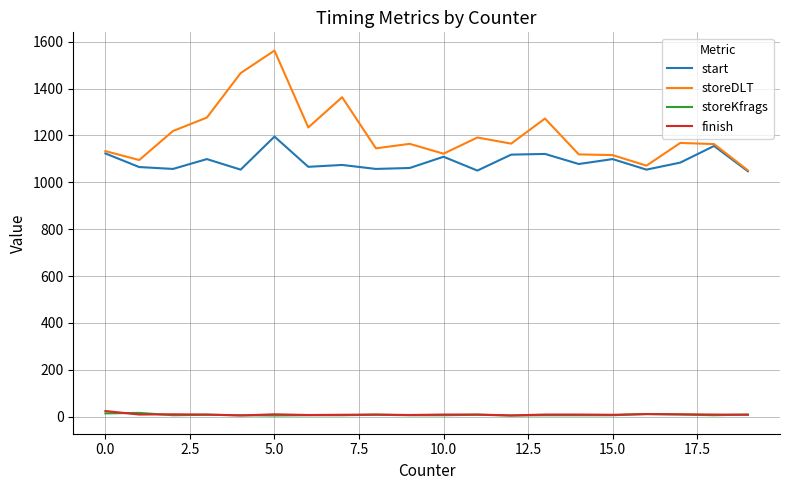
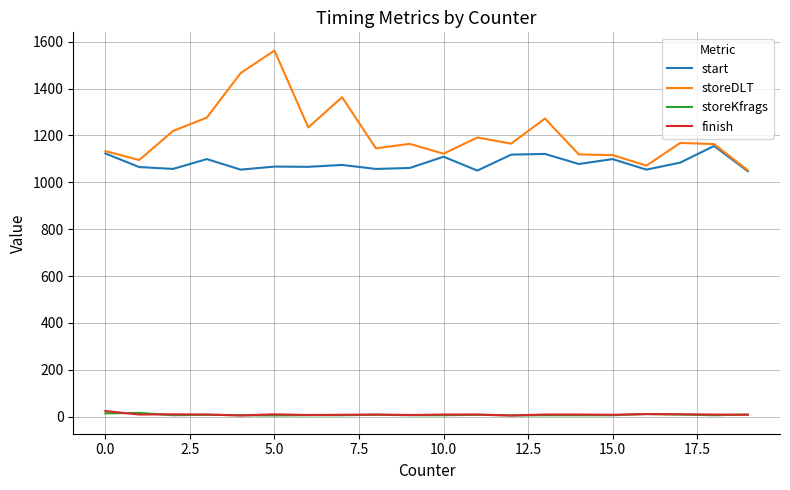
  {
    "start": {
-     "5.0": 1200,
+     "5.0": 1070,
      "10.0": 1110,
      "15.0": 1100
    },
    "storeDLT": {
      "5.0": 1560,
      "10.0": 1120,
      "15.0": 1120
    }
  }
